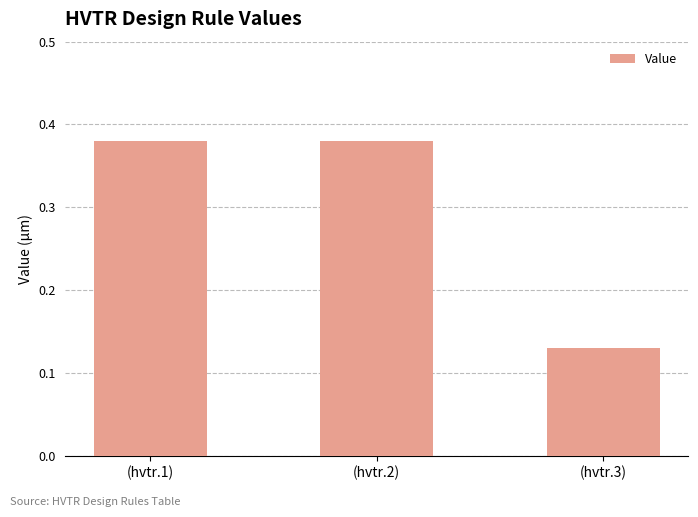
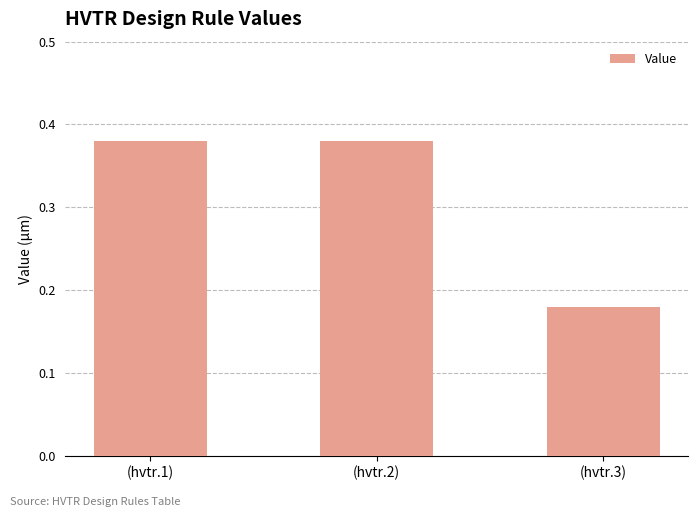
  {
    "(hvtr.1)": 0.38,
    "(hvtr.2)": 0.38,
-   "(hvtr.3)": 0.13
+   "(hvtr.3)": 0.18
  }
